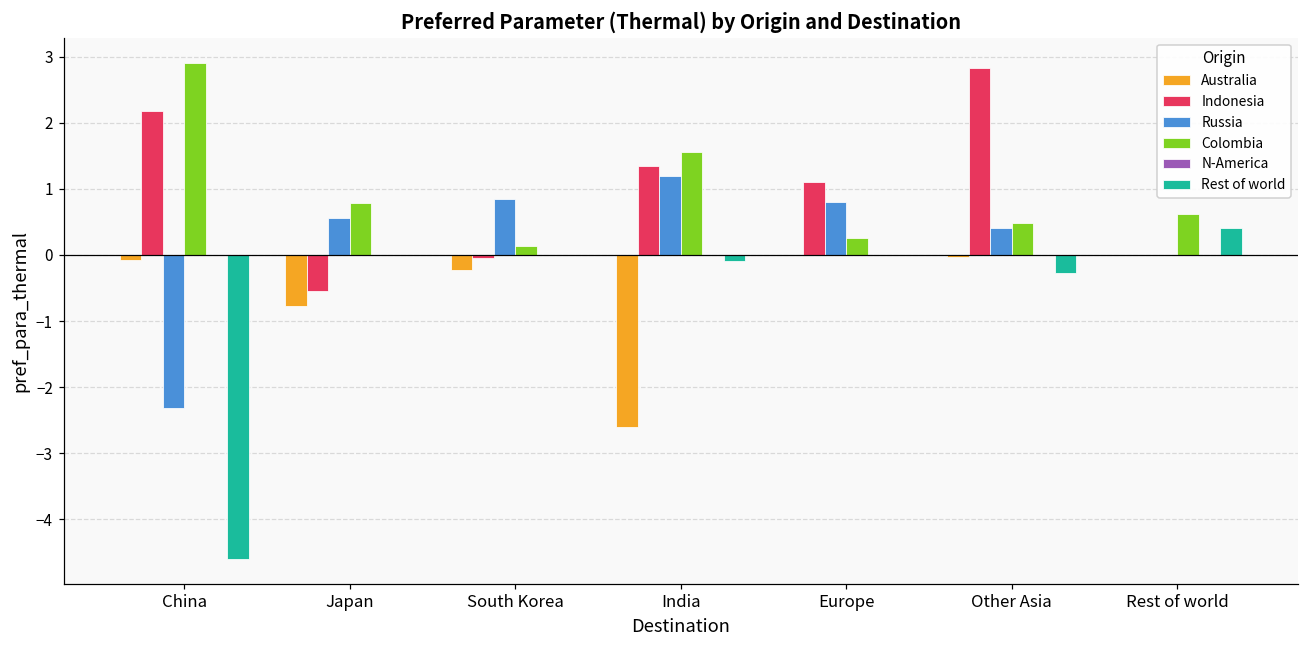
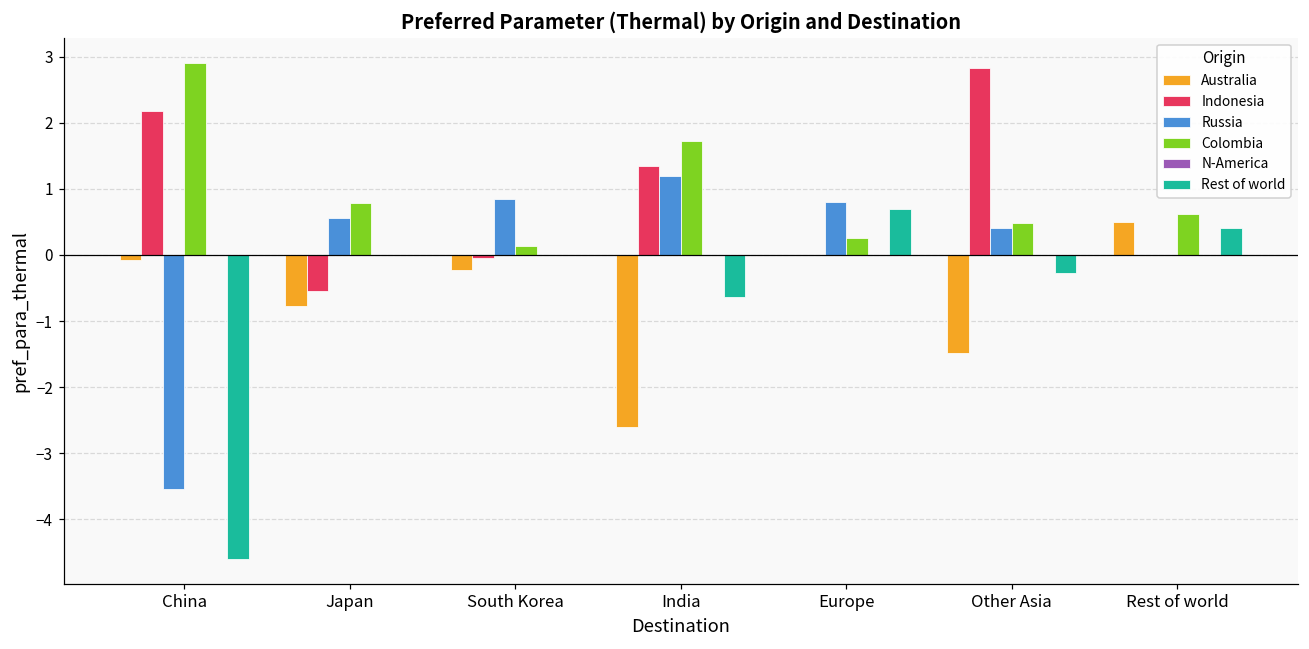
  {
    "Australia": {
      "China": -0.1,
      "Japan": -0.8,
      "South Korea": -0.2,
      "India": -2.6,
      "Europe": 0.0,
-     "Other Asia": 0.0,
-     "Rest of world": 0.0
+     "Other Asia": -1.5,
+     "Rest of world": 0.5
    },
    "Indonesia": {
      "China": 2.2,
      "Japan": -0.5,
      "South Korea": -0.1,
      "India": 1.3,
-     "Europe": 1.1,
+     "Europe": 0.0,
      "Other Asia": 2.8,
      "Rest of world": 0.0
    },
    "Russia": {
-     "China": -2.3,
+     "China": -3.5,
      "Japan": 0.6,
      "South Korea": 0.8,
      "India": 1.2,
      "Europe": 0.8,
      "Other Asia": 0.4,
      "Rest of world": 0.0
    },
    "Colombia": {
      "China": 2.9,
      "Japan": 0.8,
      "South Korea": 0.1,
-     "India": 1.6,
+     "India": 1.7,
      "Europe": 0.3,
      "Other Asia": 0.5,
      "Rest of world": 0.6
    },
    "N-America": {
      "China": 0.0,
      "Japan": 0.0,
      "South Korea": 0.0,
      "India": 0.0,
      "Europe": 0.0,
      "Other Asia": 0.0,
      "Rest of world": 0.0
    },
    "Rest of world": {
      "China": -4.6,
      "Japan": 0.0,
      "South Korea": 0.0,
-     "India": -0.1,
-     "Europe": 0.0,
+     "India": -0.6,
+     "Europe": 0.7,
      "Other Asia": -0.3,
      "Rest of world": 0.4
    }
  }
